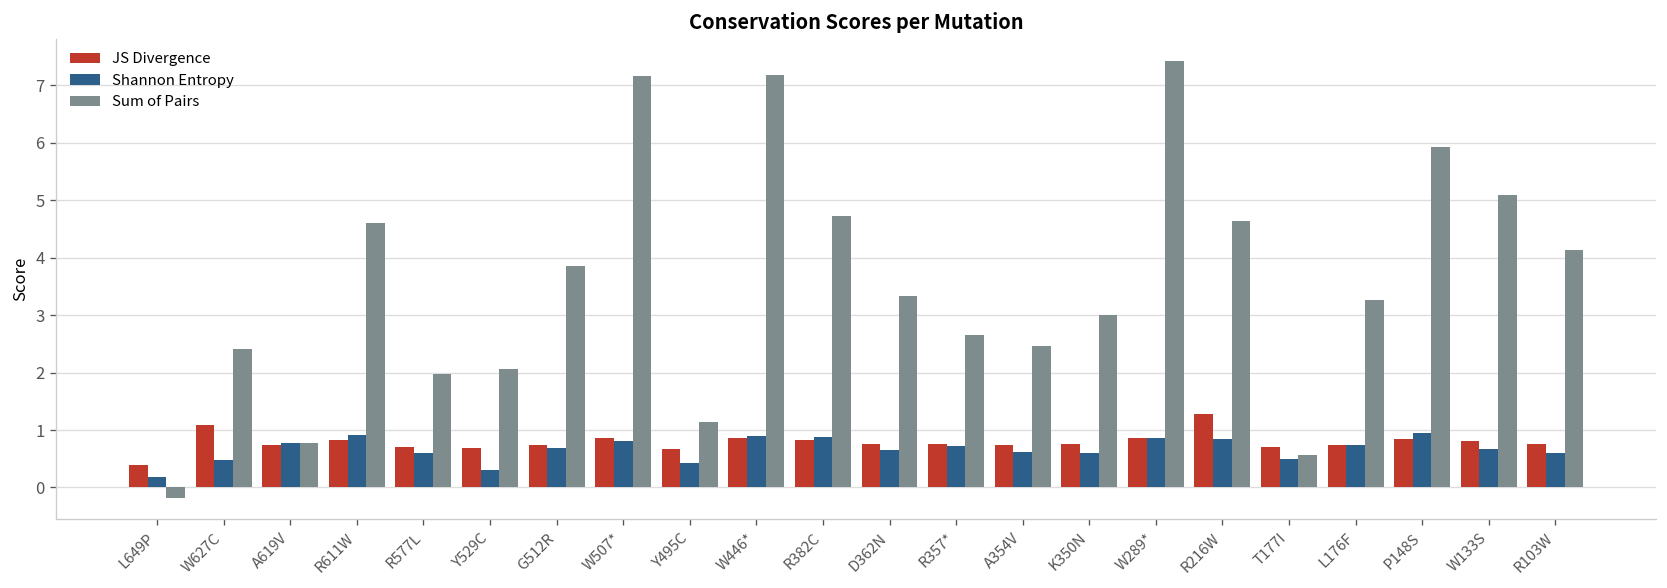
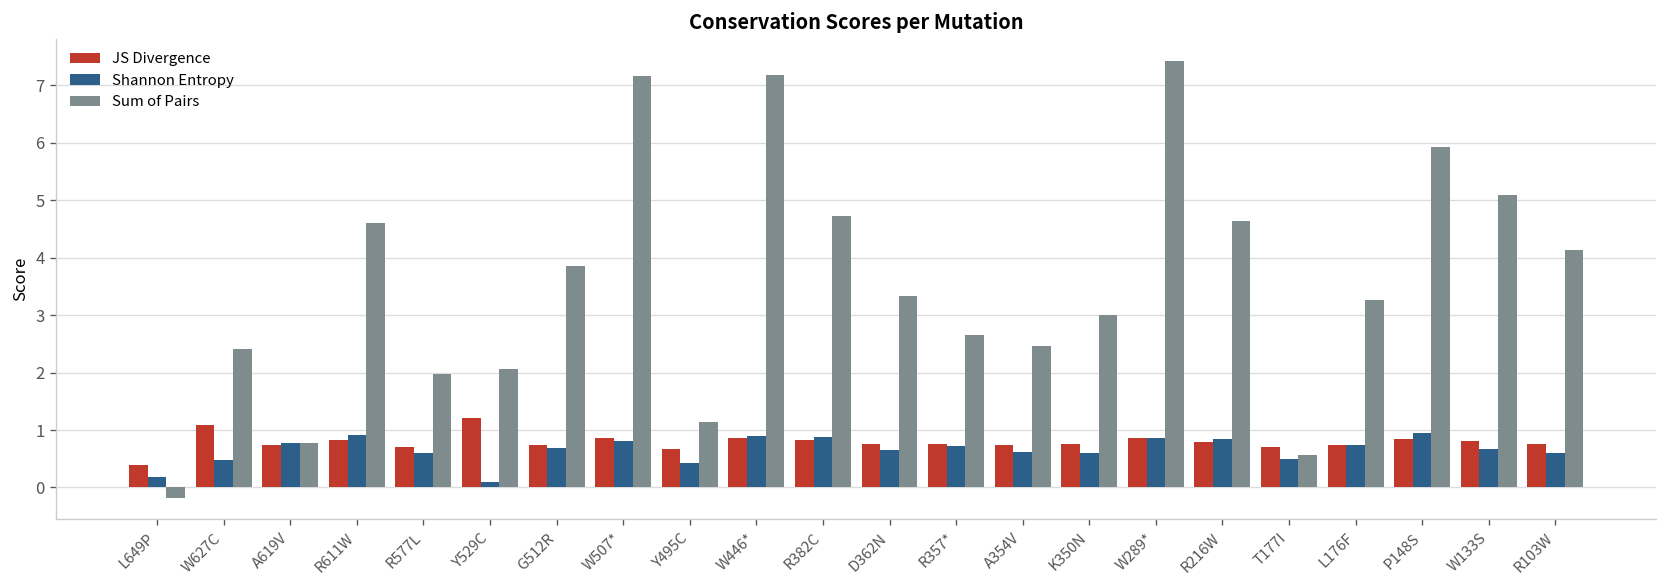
  {
    "JS Divergence": {
      "L649P": 0.4,
      "W627C": 1.1,
      "A619V": 0.7,
      "R611W": 0.8,
      "R577L": 0.7,
-     "Y529C": 0.7,
+     "Y529C": 1.2,
      "G512R": 0.7,
      "W507*": 0.9,
      "Y495C": 0.7,
      "W446*": 0.9,
      "R382C": 0.8,
      "D362N": 0.8,
      "R357*": 0.8,
      "A354V": 0.7,
      "K350N": 0.8,
      "W289*": 0.9,
-     "R216W": 1.3,
+     "R216W": 0.8,
      "T177I": 0.7,
      "L176F": 0.7,
      "P148S": 0.8,
      "W133S": 0.8,
      "R103W": 0.8
    },
    "Shannon Entropy": {
      "L649P": 0.2,
      "W627C": 0.5,
      "A619V": 0.8,
      "R611W": 0.9,
      "R577L": 0.6,
-     "Y529C": 0.3,
+     "Y529C": 0.1,
      "G512R": 0.7,
      "W507*": 0.8,
      "Y495C": 0.4,
      "W446*": 0.9,
      "R382C": 0.9,
      "D362N": 0.7,
      "R357*": 0.7,
      "A354V": 0.6,
      "K350N": 0.6,
      "W289*": 0.9,
      "R216W": 0.8,
      "T177I": 0.5,
      "L176F": 0.7,
      "P148S": 0.9,
      "W133S": 0.7,
      "R103W": 0.6
    },
    "Sum of Pairs": {
      "L649P": -0.2,
      "W627C": 2.4,
      "A619V": 0.8,
      "R611W": 4.6,
      "R577L": 2.0,
      "Y529C": 2.1,
      "G512R": 3.8,
      "W507*": 7.2,
      "Y495C": 1.1,
      "W446*": 7.2,
      "R382C": 4.7,
      "D362N": 3.3,
      "R357*": 2.7,
      "A354V": 2.5,
      "K350N": 3.0,
      "W289*": 7.4,
      "R216W": 4.6,
      "T177I": 0.6,
      "L176F": 3.3,
      "P148S": 5.9,
      "W133S": 5.1,
      "R103W": 4.1
    }
  }
